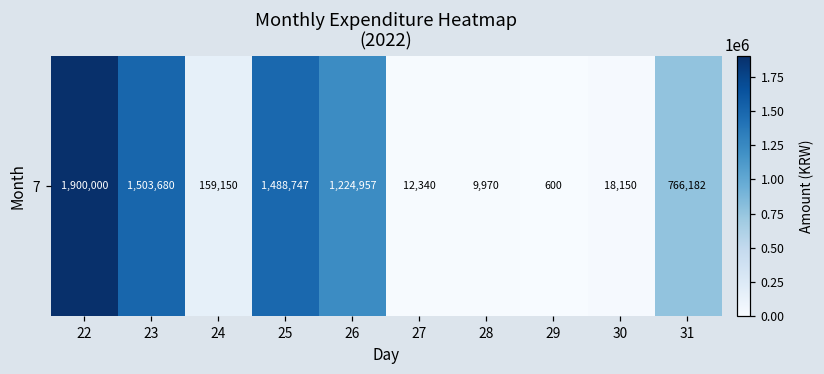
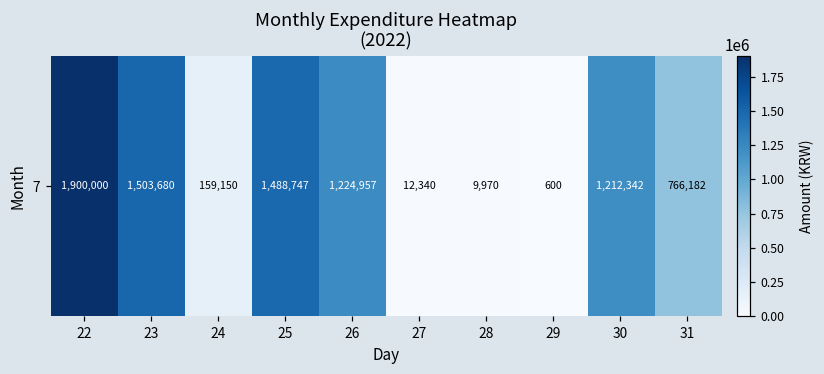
  {
    "7": {
      "22": "1,900,000",
      "23": "1,503,680",
      "24": "159,150",
      "25": "1,488,747",
      "26": "1,224,957",
      "27": "12,340",
      "28": "9,970",
      "29": "600",
-     "30": "18,150",
+     "30": "1,212,342",
      "31": "766,182"
    }
  }
